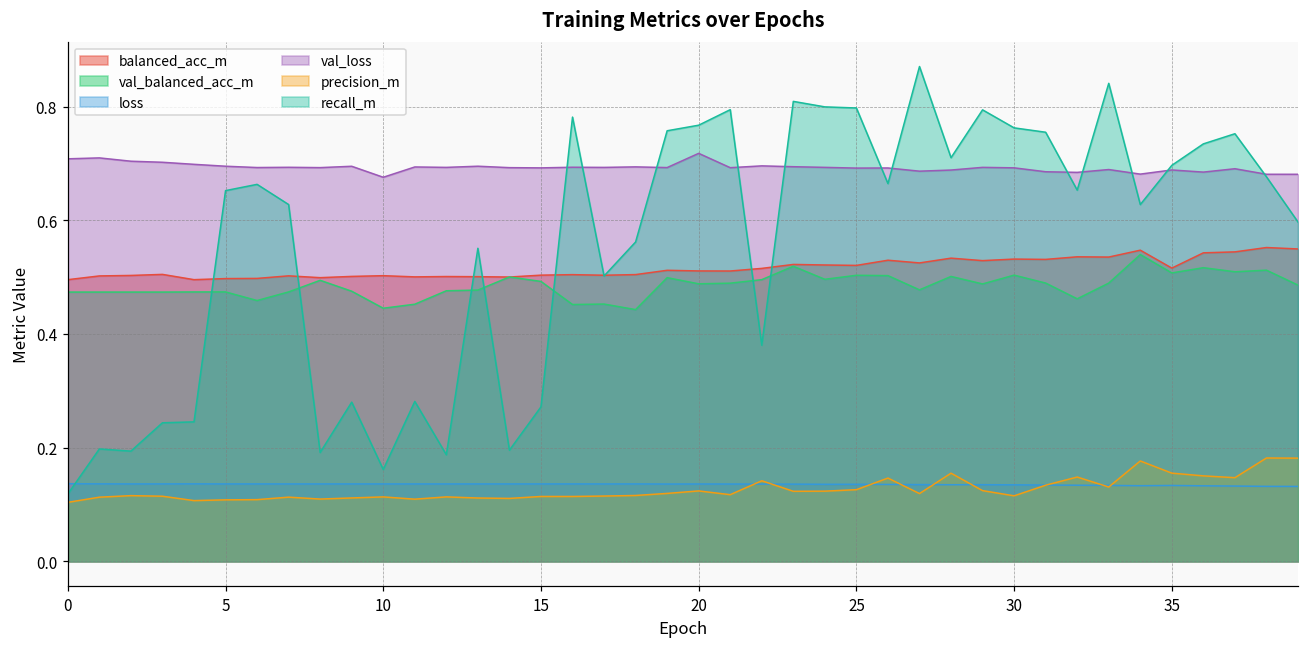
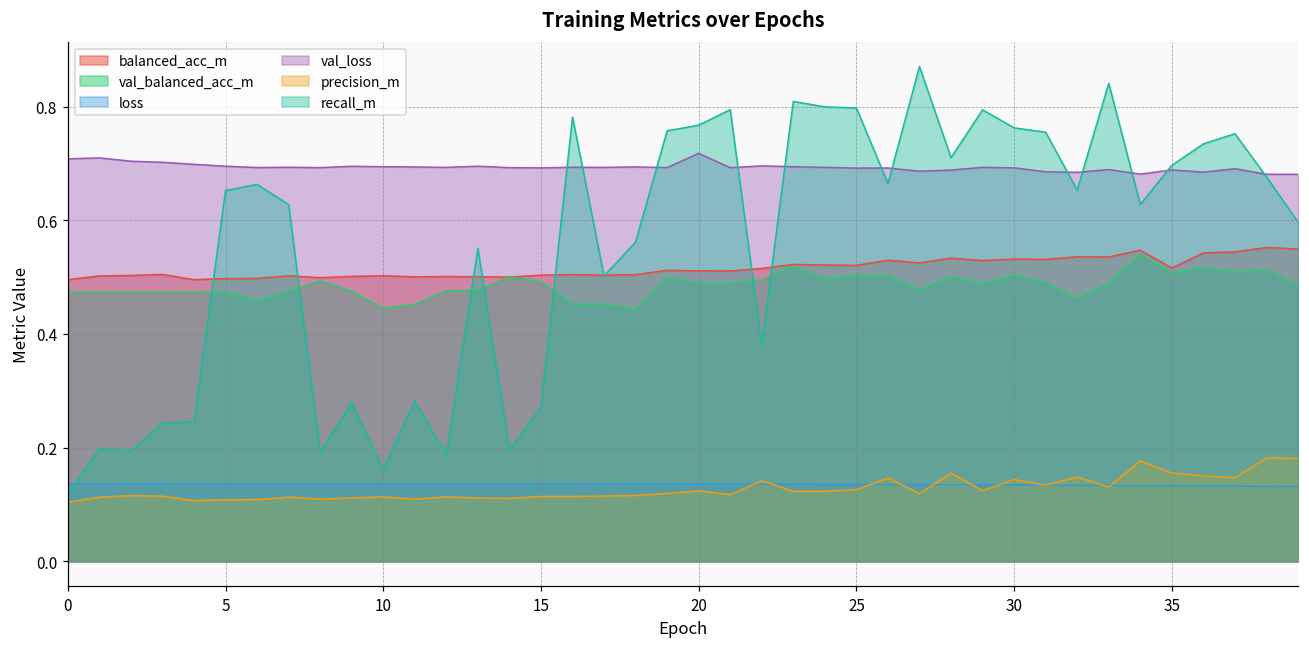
  {
    "balanced_acc_m": {
      "0": 0.50,
      "5": 0.50,
      "10": 0.50,
      "15": 0.50,
      "20": 0.51,
      "25": 0.52,
      "30": 0.53,
      "35": 0.52
    },
    "val_loss": {
      "0": 0.71,
      "5": 0.70,
-     "10": 0.68,
+     "10": 0.69,
      "15": 0.69,
      "20": 0.72,
      "25": 0.69,
      "30": 0.69,
      "35": 0.69
    },
    "precision_m": {
      "0": 0.10,
      "5": 0.11,
      "10": 0.11,
      "15": 0.11,
      "20": 0.12,
      "25": 0.13,
-     "30": 0.12,
+     "30": 0.14,
      "35": 0.16
    }
  }
